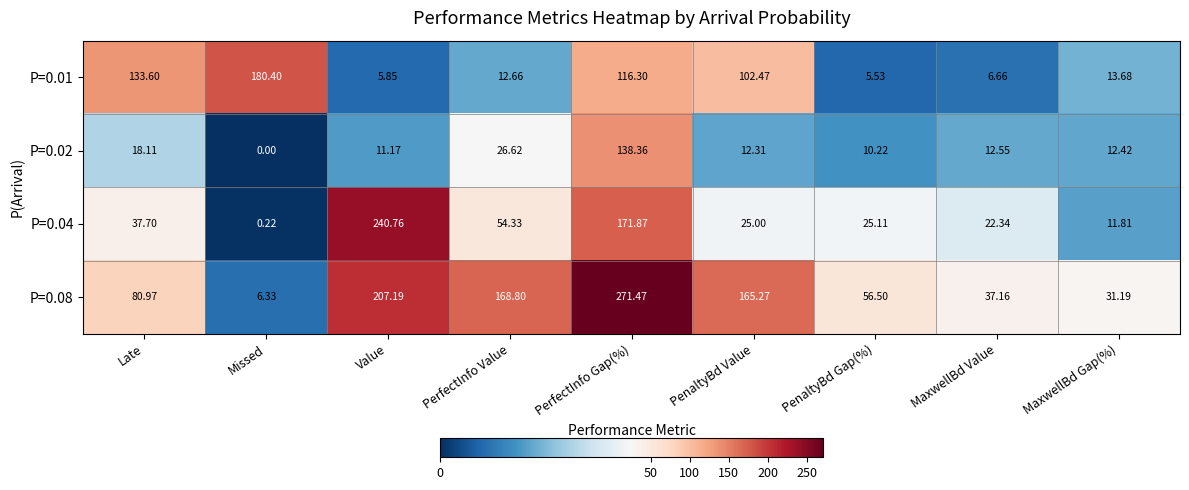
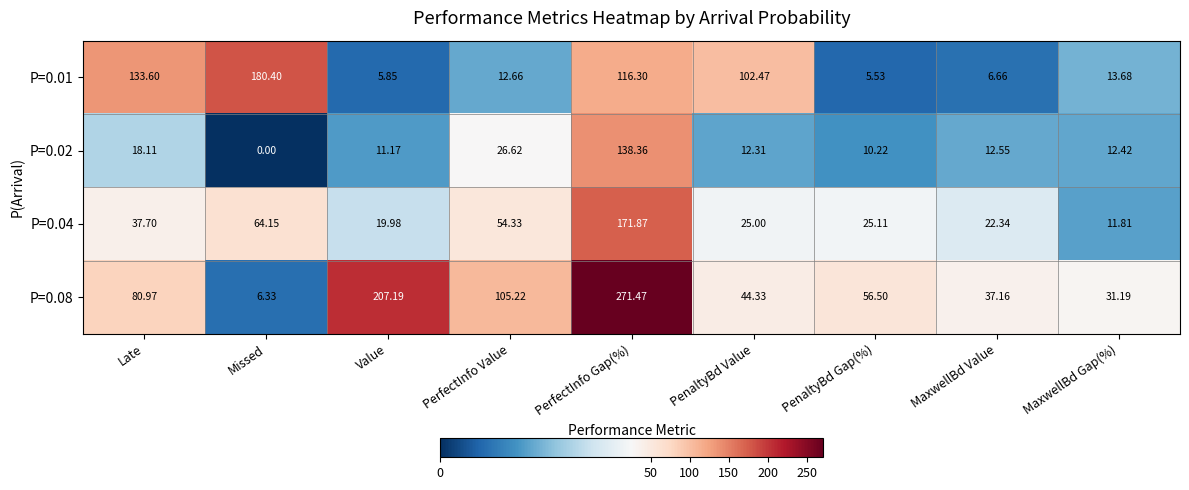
  {
    "P=0.01": {
      "Late": 133.60,
      "Missed": 180.40,
      "Value": 5.85,
      "PerfectInfo Value": 12.66,
      "PerfectInfo Gap(%)": 116.30,
      "PenaltyBd Value": 102.47,
      "PenaltyBd Gap(%)": 5.53,
      "MaxwellBd Value": 6.66,
      "MaxwellBd Gap(%)": 13.68
    },
    "P=0.02": {
      "Late": 18.11,
      "Missed": 0.00,
      "Value": 11.17,
      "PerfectInfo Value": 26.62,
      "PerfectInfo Gap(%)": 138.36,
      "PenaltyBd Value": 12.31,
      "PenaltyBd Gap(%)": 10.22,
      "MaxwellBd Value": 12.55,
      "MaxwellBd Gap(%)": 12.42
    },
    "P=0.04": {
      "Late": 37.70,
-     "Missed": 0.22,
-     "Value": 240.76,
+     "Missed": 64.15,
+     "Value": 19.98,
      "PerfectInfo Value": 54.33,
      "PerfectInfo Gap(%)": 171.87,
      "PenaltyBd Value": 25.00,
      "PenaltyBd Gap(%)": 25.11,
      "MaxwellBd Value": 22.34,
      "MaxwellBd Gap(%)": 11.81
    },
    "P=0.08": {
      "Late": 80.97,
      "Missed": 6.33,
      "Value": 207.19,
-     "PerfectInfo Value": 168.80,
+     "PerfectInfo Value": 105.22,
      "PerfectInfo Gap(%)": 271.47,
-     "PenaltyBd Value": 165.27,
+     "PenaltyBd Value": 44.33,
      "PenaltyBd Gap(%)": 56.50,
      "MaxwellBd Value": 37.16,
      "MaxwellBd Gap(%)": 31.19
    }
  }
